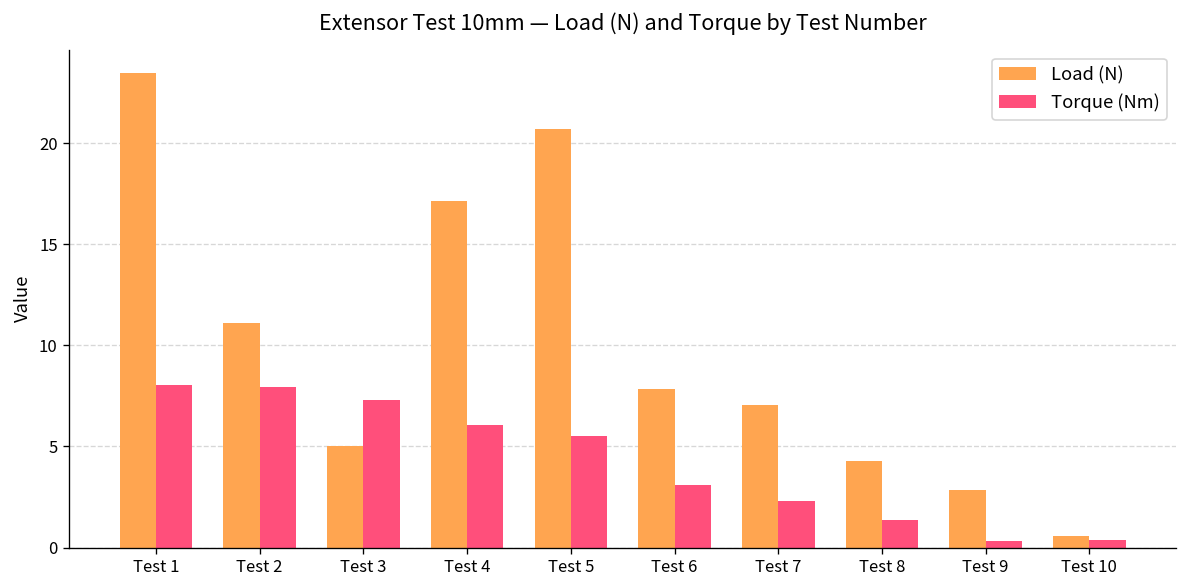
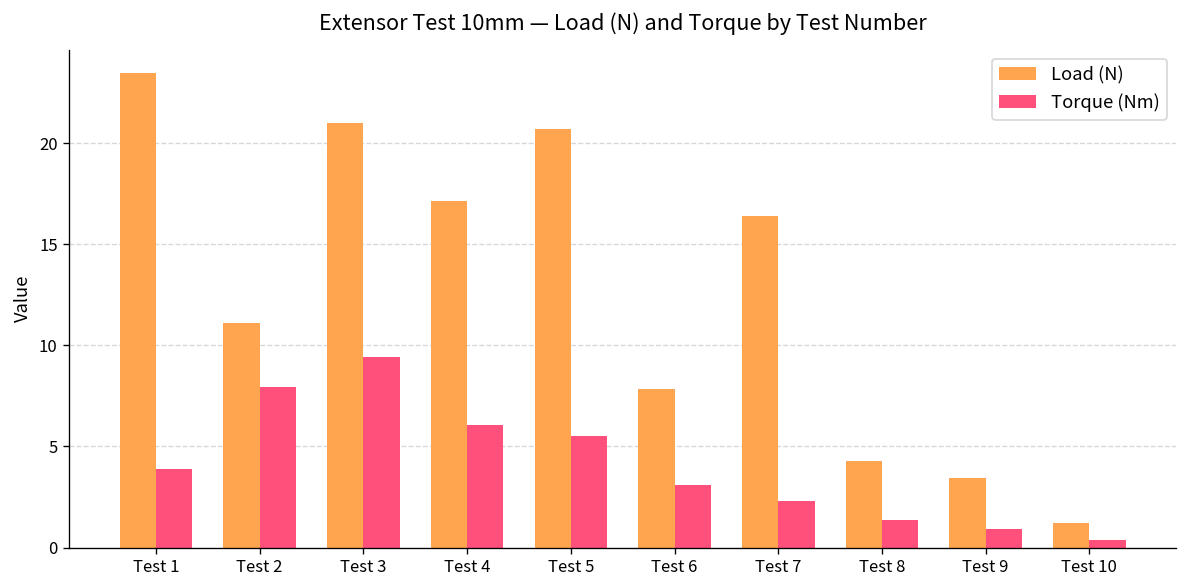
  {
    "Load (N)": {
      "Test 1": 23.5,
      "Test 2": 11.1,
-     "Test 3": 5.0,
+     "Test 3": 21.0,
      "Test 4": 17.1,
      "Test 5": 20.7,
      "Test 6": 7.9,
-     "Test 7": 7.1,
+     "Test 7": 16.4,
      "Test 8": 4.3,
-     "Test 9": 2.9,
-     "Test 10": 0.6
+     "Test 9": 3.5,
+     "Test 10": 1.2
    },
    "Torque (Nm)": {
-     "Test 1": 8.1,
+     "Test 1": 3.9,
      "Test 2": 7.9,
-     "Test 3": 7.3,
+     "Test 3": 9.4,
      "Test 4": 6.1,
      "Test 5": 5.5,
      "Test 6": 3.1,
      "Test 7": 2.3,
      "Test 8": 1.3,
-     "Test 9": 0.3,
+     "Test 9": 0.9,
      "Test 10": 0.4
    }
  }
